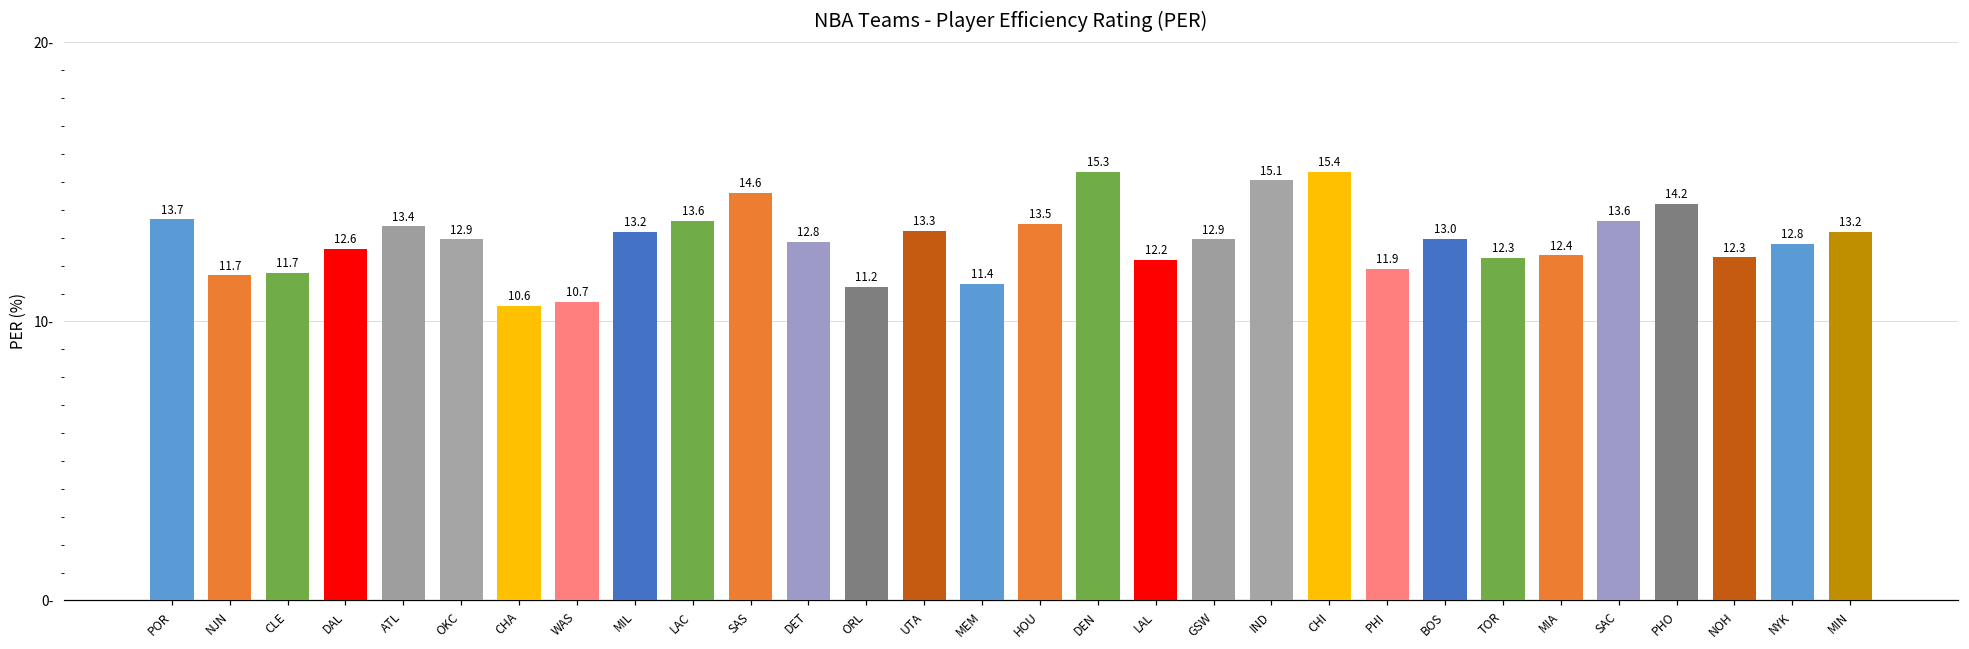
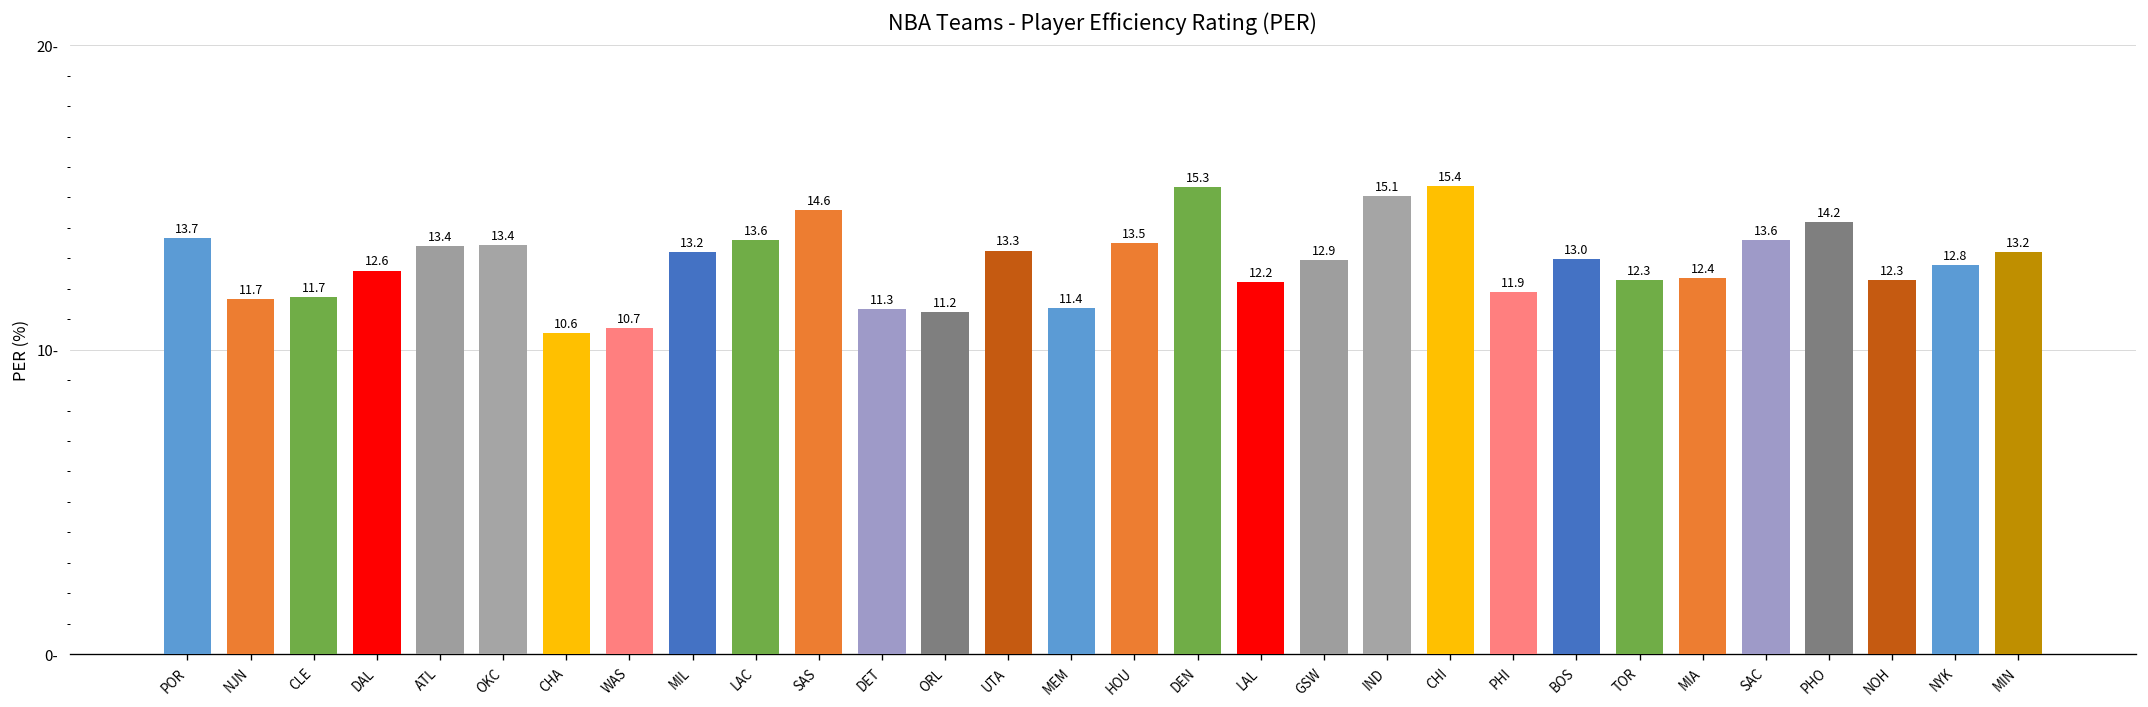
  {
    "POR": 13.7,
    "NJN": 11.7,
    "CLE": 11.7,
    "DAL": 12.6,
    "ATL": 13.4,
-   "OKC": 12.9,
+   "OKC": 13.4,
    "CHA": 10.6,
    "WAS": 10.7,
    "MIL": 13.2,
    "LAC": 13.6,
    "SAS": 14.6,
-   "DET": 12.8,
+   "DET": 11.3,
    "ORL": 11.2,
    "UTA": 13.3,
    "MEM": 11.4,
    "HOU": 13.5,
    "DEN": 15.3,
    "LAL": 12.2,
    "GSW": 12.9,
    "IND": 15.1,
    "CHI": 15.4,
    "PHI": 11.9,
    "BOS": 13.0,
    "TOR": 12.3,
    "MIA": 12.4,
    "SAC": 13.6,
    "PHO": 14.2,
    "NOH": 12.3,
    "NYK": 12.8,
    "MIN": 13.2
  }
